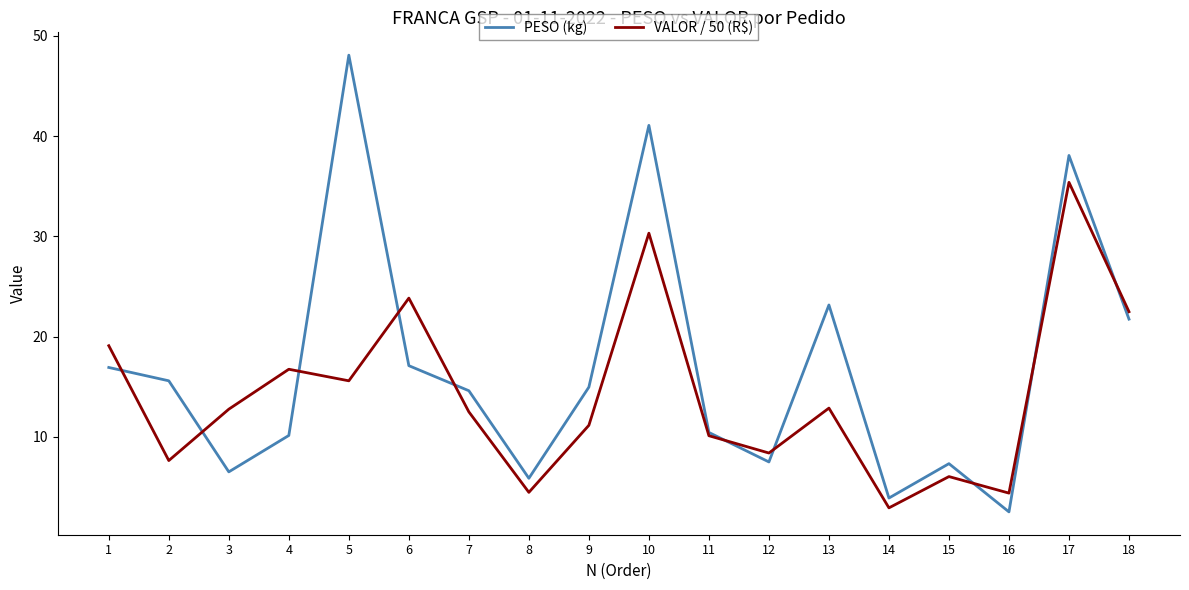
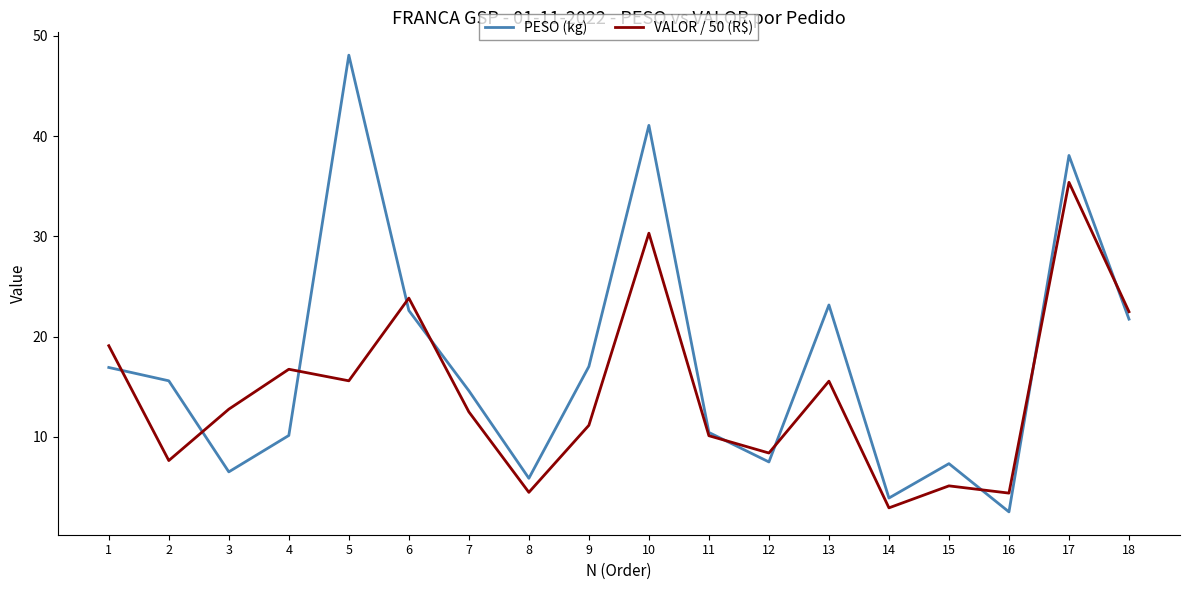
  {
    "PESO (kg)": {
      "1": 16.9,
      "2": 15.6,
      "3": 6.5,
      "4": 10.1,
      "5": 48.1,
-     "6": 17.1,
+     "6": 22.6,
      "7": 14.6,
      "8": 5.9,
-     "9": 15.0,
+     "9": 17.0,
      "10": 41.1,
      "11": 10.4,
      "12": 7.5,
      "13": 23.2,
      "14": 3.9,
      "15": 7.3,
      "16": 2.5,
      "17": 38.1,
      "18": 21.7
    },
    "VALOR / 50 (R$)": {
      "1": 19.1,
      "2": 7.6,
      "3": 12.8,
      "4": 16.7,
      "5": 15.6,
      "6": 23.8,
      "7": 12.5,
      "8": 4.5,
      "9": 11.2,
      "10": 30.3,
      "11": 10.1,
      "12": 8.4,
-     "13": 12.9,
+     "13": 15.6,
      "14": 2.9,
-     "15": 6.0,
+     "15": 5.1,
      "16": 4.4,
      "17": 35.4,
      "18": 22.5
    }
  }
